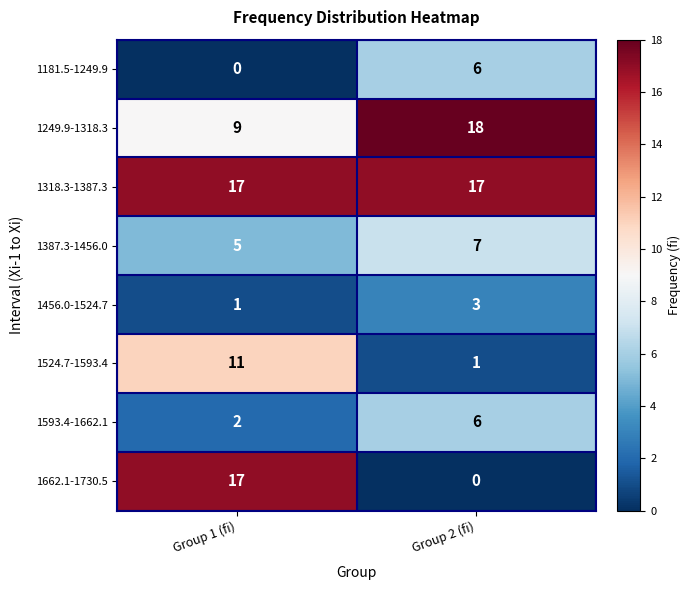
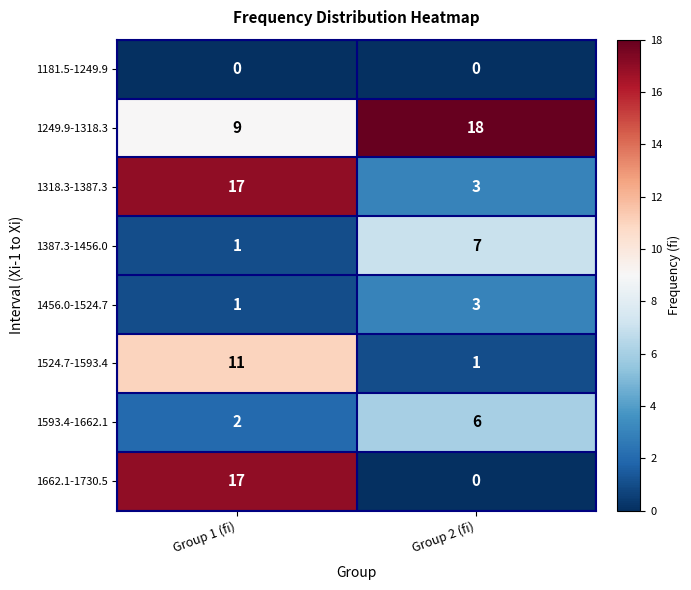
  {
    "1181.5-1249.9": {
      "Group 1 (fi)": 0,
-     "Group 2 (fi)": 6
+     "Group 2 (fi)": 0
    },
    "1249.9-1318.3": {
      "Group 1 (fi)": 9,
      "Group 2 (fi)": 18
    },
    "1318.3-1387.3": {
      "Group 1 (fi)": 17,
-     "Group 2 (fi)": 17
+     "Group 2 (fi)": 3
    },
    "1387.3-1456.0": {
-     "Group 1 (fi)": 5,
+     "Group 1 (fi)": 1,
      "Group 2 (fi)": 7
    },
    "1456.0-1524.7": {
      "Group 1 (fi)": 1,
      "Group 2 (fi)": 3
    },
    "1524.7-1593.4": {
      "Group 1 (fi)": 11,
      "Group 2 (fi)": 1
    },
    "1593.4-1662.1": {
      "Group 1 (fi)": 2,
      "Group 2 (fi)": 6
    },
    "1662.1-1730.5": {
      "Group 1 (fi)": 17,
      "Group 2 (fi)": 0
    }
  }
